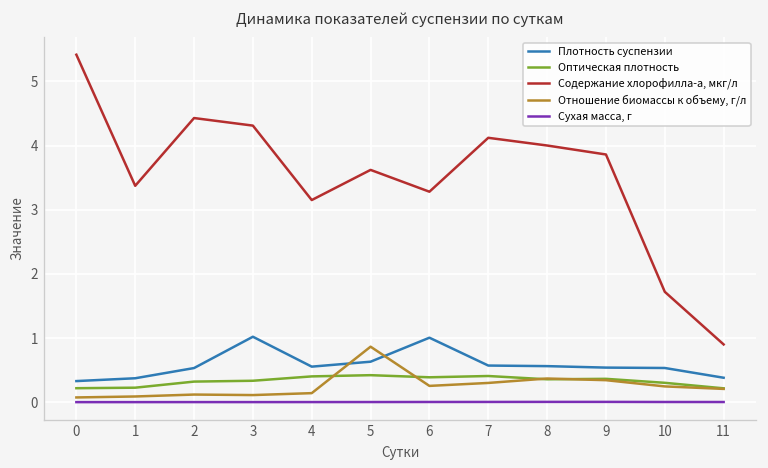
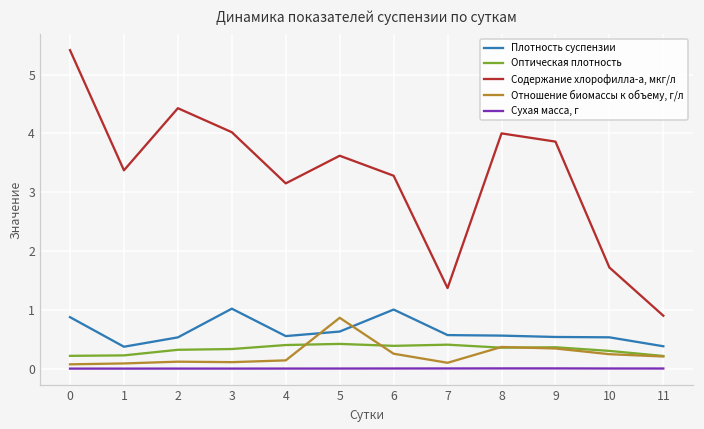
  {
    "Плотность суспензии": {
-     "0": 0.3,
+     "0": 0.9,
      "1": 0.4,
      "2": 0.5,
      "3": 1.0,
      "4": 0.6,
      "5": 0.6,
      "6": 1.0,
      "7": 0.6,
      "8": 0.6,
      "9": 0.5,
      "10": 0.5,
      "11": 0.4
    },
    "Оптическая плотность": {
      "0": 0.2,
      "1": 0.2,
      "2": 0.3,
      "3": 0.3,
      "4": 0.4,
      "5": 0.4,
      "6": 0.4,
      "7": 0.4,
      "10": 0.3
    },
    "Содержание хлорофилла-а, мкг/л": {
      "0": 5.4,
      "1": 3.4,
      "2": 4.4,
-     "3": 4.3,
+     "3": 4.0,
      "4": 3.2,
      "5": 3.6,
      "6": 3.3,
-     "7": 4.1,
+     "7": 1.4,
      "8": 4.0,
      "9": 3.9,
      "10": 1.7,
      "11": 0.9
    },
    "Отношение биомассы к объему, г/л": {
      "0": 0.1,
      "1": 0.1,
      "2": 0.1,
      "3": 0.1,
      "4": 0.1,
      "5": 0.9,
      "6": 0.3,
-     "7": 0.3,
+     "7": 0.1,
      "10": 0.2
    },
    "Сухая масса, г": {
      "0": 0.0,
      "1": 0.0,
      "2": 0.0,
      "3": 0.0,
      "4": 0.0,
      "5": 0.0,
      "6": 0.0,
      "7": 0.0,
      "8": 0.0,
      "9": 0.0,
      "10": 0.0,
      "11": 0.0
    }
  }
